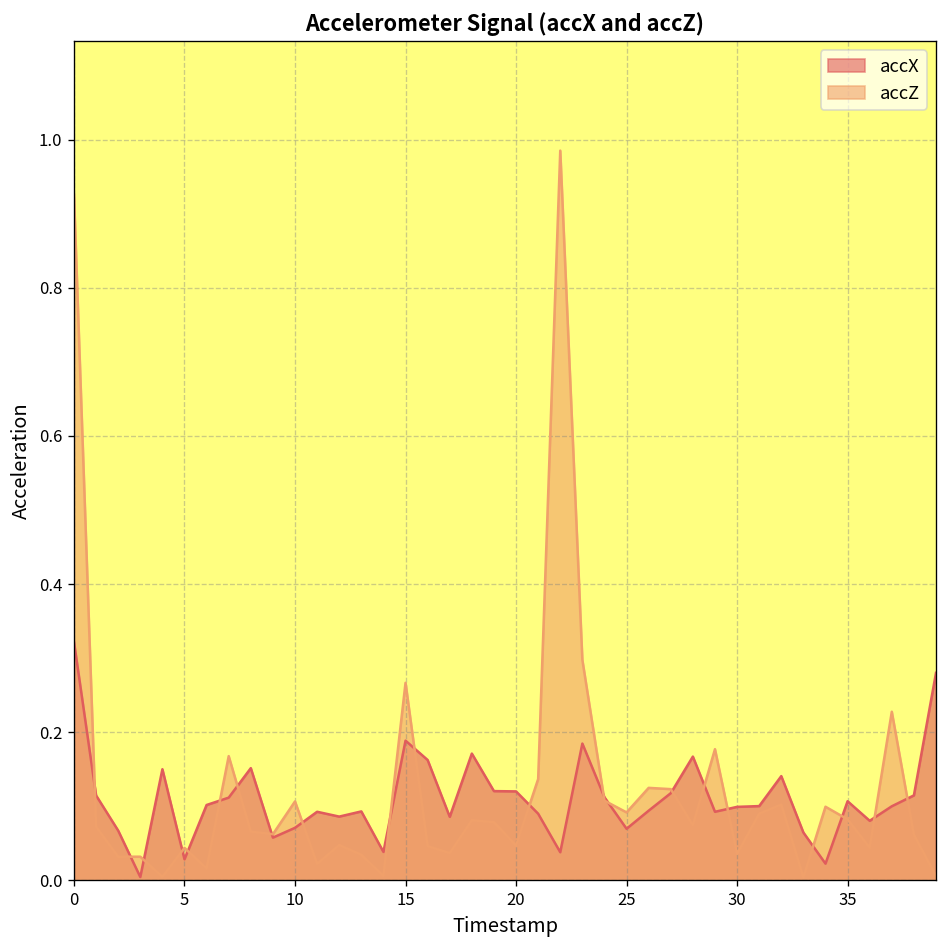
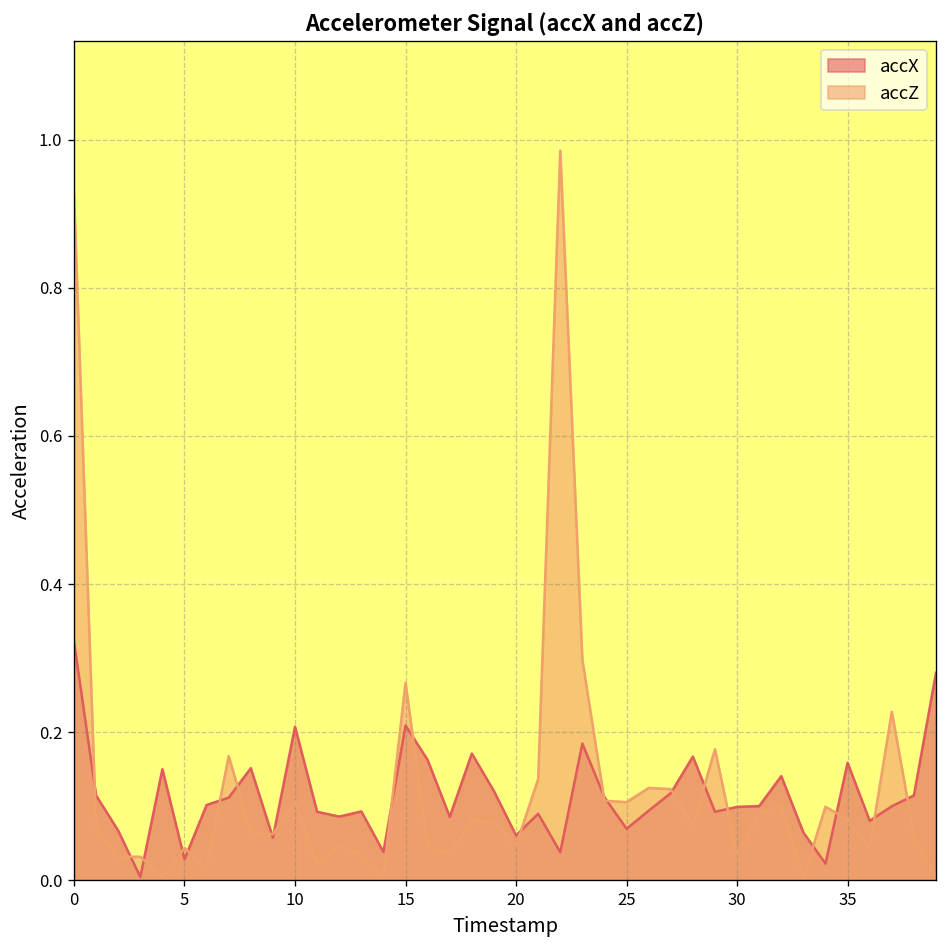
  {
    "accX": {
      "0": 0.32,
      "5": 0.03,
-     "10": 0.07,
-     "15": 0.19,
-     "20": 0.12,
+     "10": 0.21,
+     "15": 0.21,
+     "20": 0.06,
      "25": 0.07,
      "30": 0.10,
-     "35": 0.11
+     "35": 0.16
    },
    "accZ": {
      "0": 0.93,
      "5": 0.04,
      "10": 0.11,
      "15": 0.27,
      "20": 0.05,
-     "25": 0.09,
+     "25": 0.11,
      "30": 0.04,
      "35": 0.08
    }
  }
